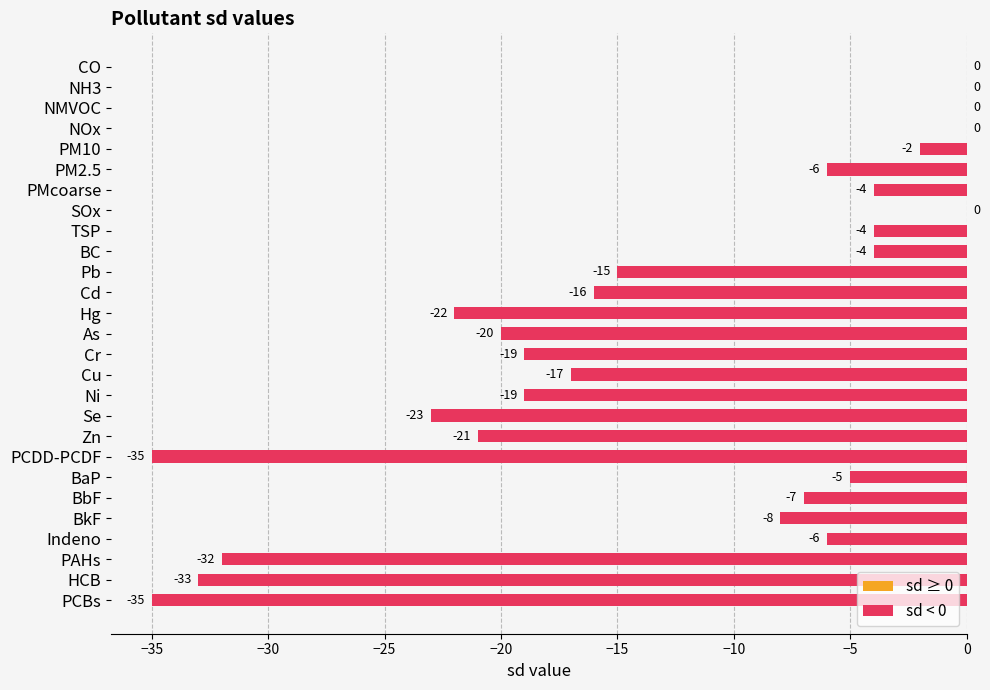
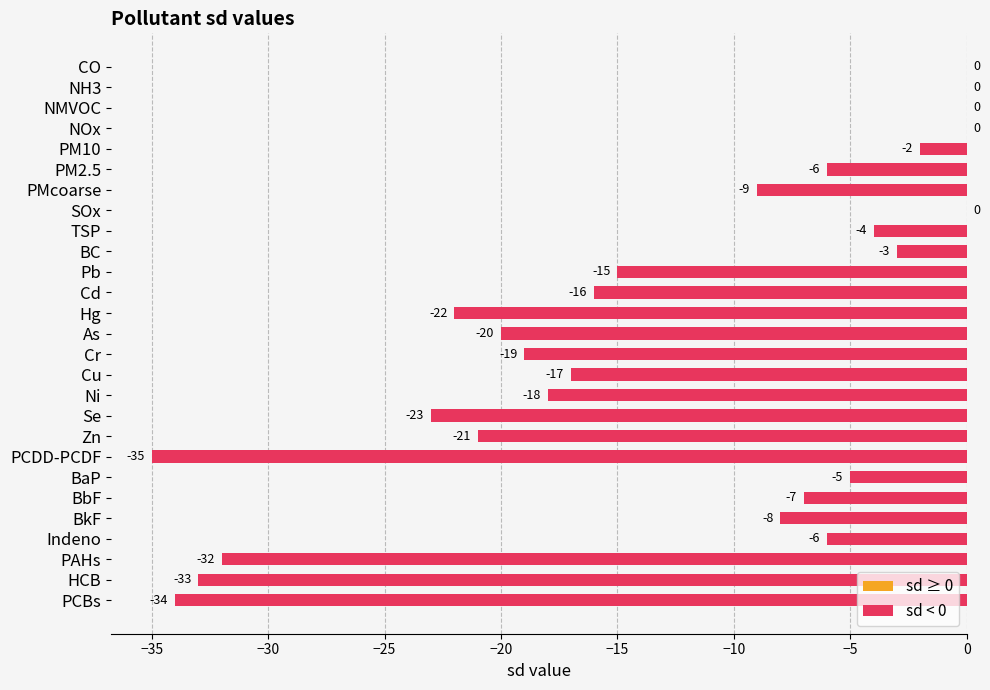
  {
    "CO": 0,
    "NH3": 0,
    "NMVOC": 0,
    "NOx": 0,
    "PM10": -2,
    "PM2.5": -6,
-   "PMcoarse": -4,
+   "PMcoarse": -9,
    "SOx": 0,
    "TSP": -4,
-   "BC": -4,
+   "BC": -3,
    "Pb": -15,
    "Cd": -16,
    "Hg": -22,
    "As": -20,
    "Cr": -19,
    "Cu": -17,
-   "Ni": -19,
+   "Ni": -18,
    "Se": -23,
    "Zn": -21,
    "PCDD-PCDF": -35,
    "BaP": -5,
    "BbF": -7,
    "BkF": -8,
    "Indeno": -6,
    "PAHs": -32,
    "HCB": -33,
-   "PCBs": -35
+   "PCBs": -34
  }
